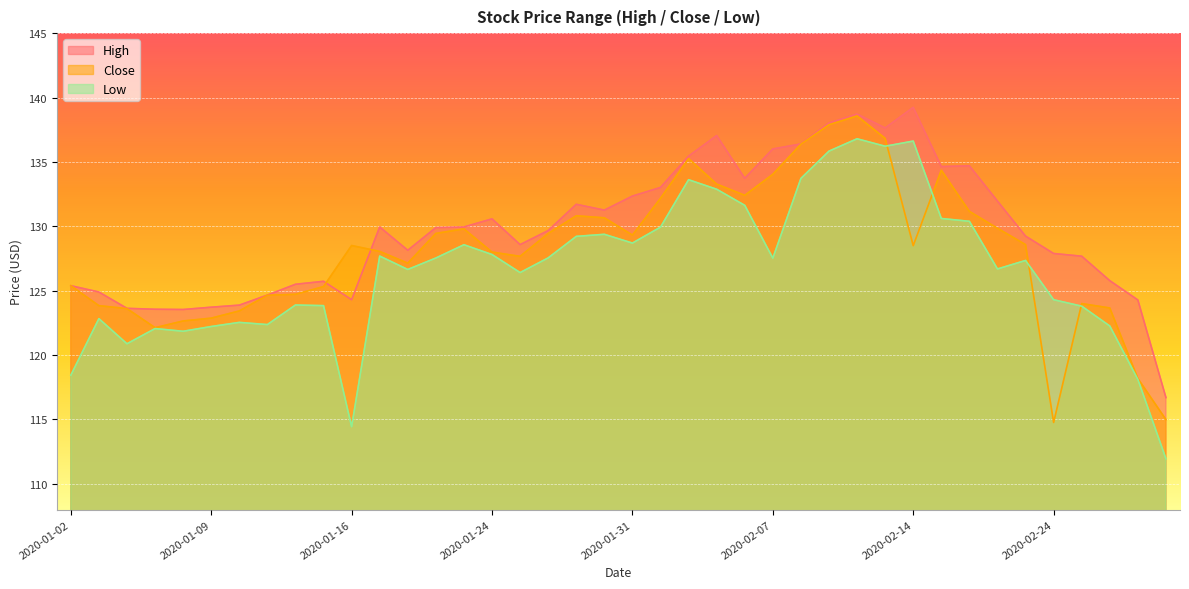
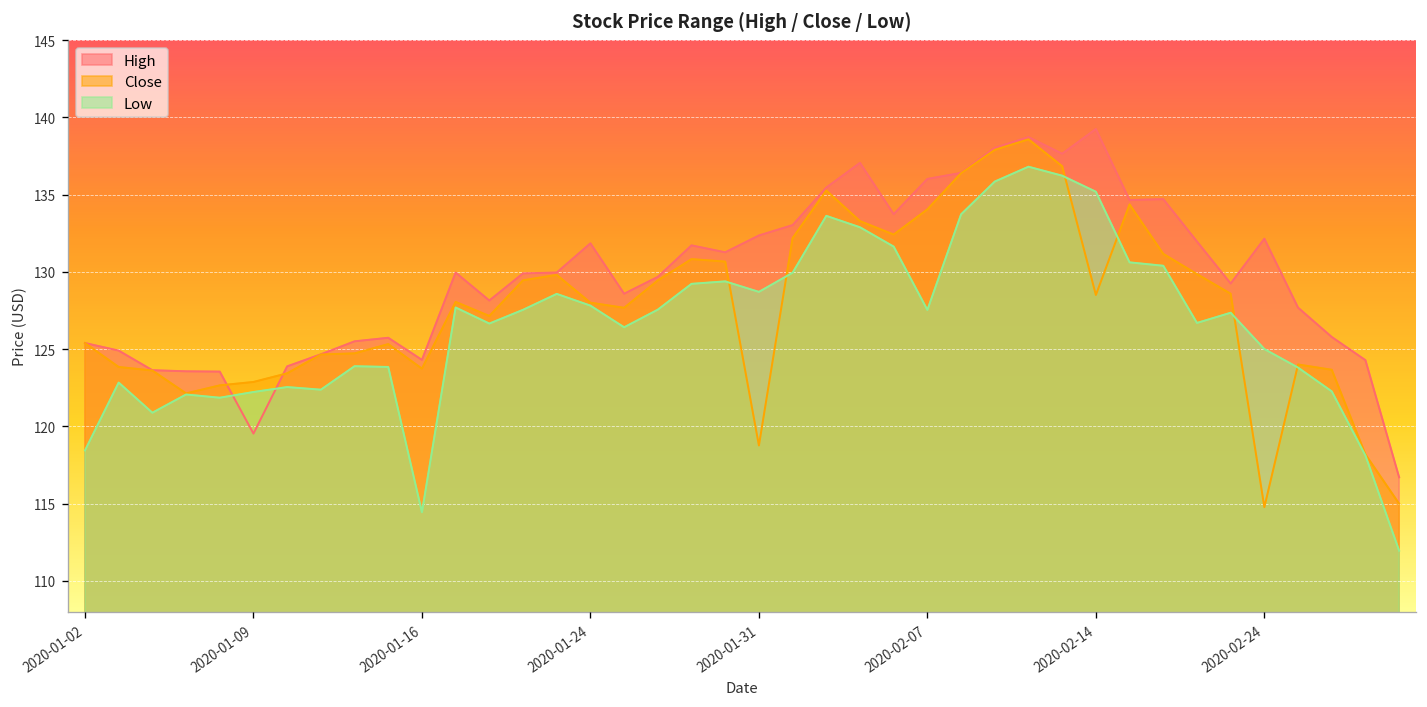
  {
    "High": {
-     "2020-01-09": 123.7,
+     "2020-01-09": 119.5,
      "2020-01-16": 124.3,
-     "2020-01-24": 130.6,
+     "2020-01-24": 131.8,
      "2020-01-31": 132.4,
      "2020-02-07": 136.0,
      "2020-02-14": 139.2,
-     "2020-02-24": 127.9
+     "2020-02-24": 132.1
    },
    "Close": {
      "2020-01-09": 122.9,
-     "2020-01-16": 128.5,
-     "2020-01-31": 129.3,
+     "2020-01-16": 123.7,
+     "2020-01-31": 118.8,
      "2020-02-07": 134.0,
      "2020-02-14": 128.5,
      "2020-02-24": 114.8
    },
    "Low": {
      "2020-01-02": 118.4,
      "2020-01-09": 122.2,
      "2020-01-16": 114.4,
      "2020-01-31": 128.7,
      "2020-02-07": 127.5,
-     "2020-02-14": 136.6,
-     "2020-02-24": 124.3
+     "2020-02-14": 135.2,
+     "2020-02-24": 125.0
    }
  }
